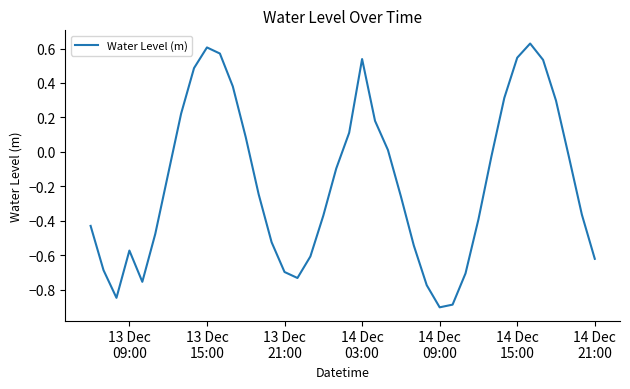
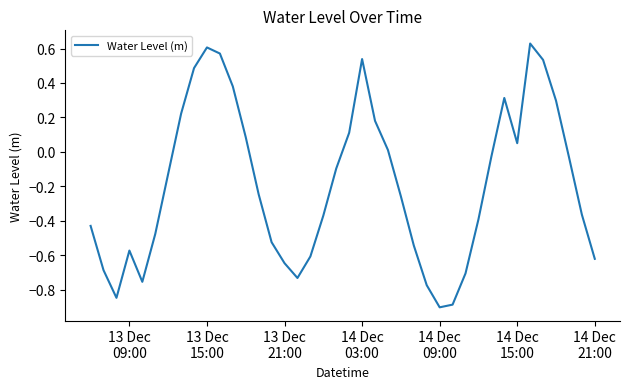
  {
    "13 Dec 09:00": -0.57,
    "13 Dec 15:00": 0.61,
-   "13 Dec 21:00": -0.70,
+   "13 Dec 21:00": -0.65,
    "14 Dec 03:00": 0.54,
    "14 Dec 09:00": -0.90,
-   "14 Dec 15:00": 0.55,
+   "14 Dec 15:00": 0.05,
    "14 Dec 21:00": -0.62
  }
